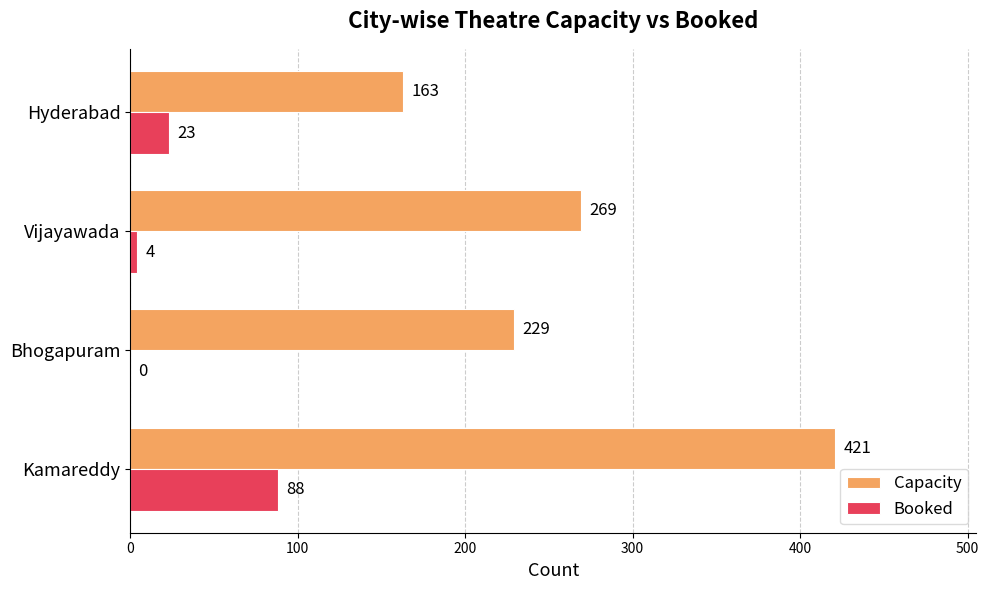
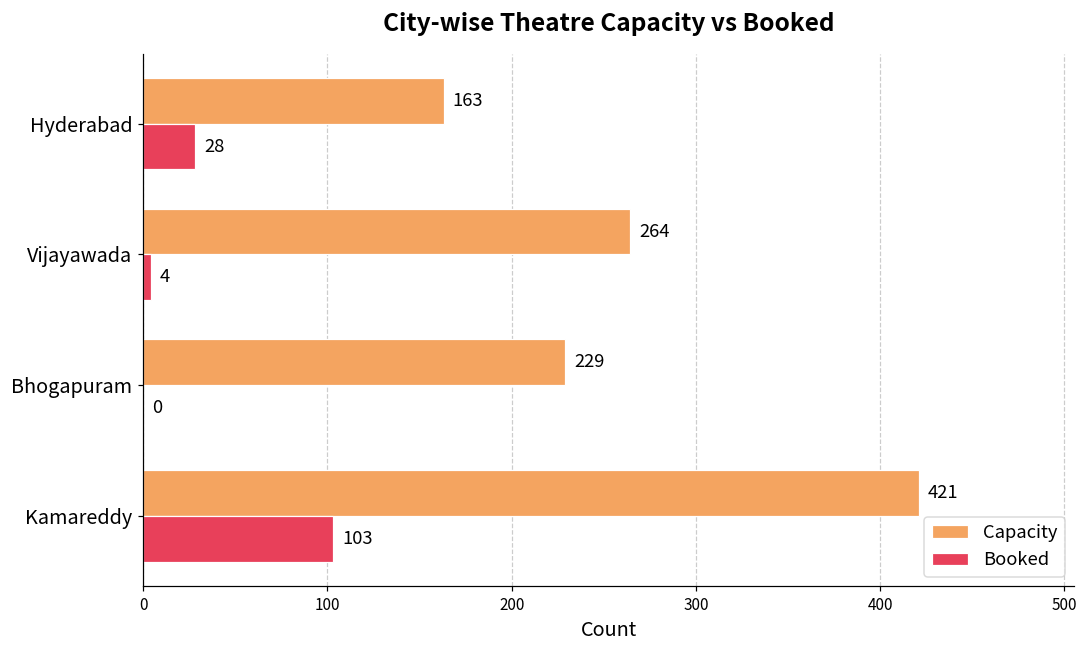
  {
    "Capacity": {
      "Hyderabad": 163,
-     "Vijayawada": 269,
+     "Vijayawada": 264,
      "Bhogapuram": 229,
      "Kamareddy": 421
    },
    "Booked": {
-     "Hyderabad": 23,
+     "Hyderabad": 28,
      "Vijayawada": 4,
      "Bhogapuram": 0,
-     "Kamareddy": 88
+     "Kamareddy": 103
    }
  }
